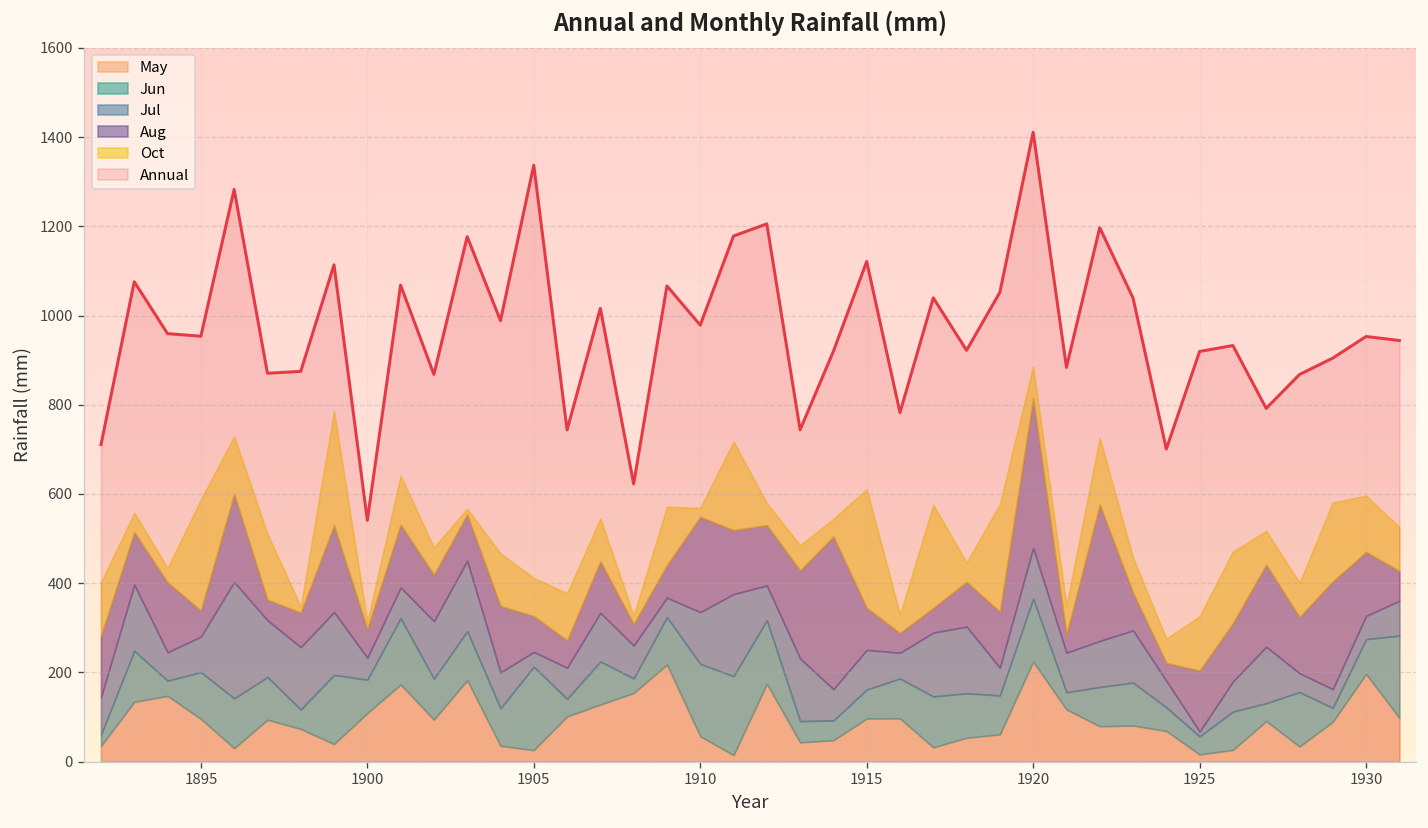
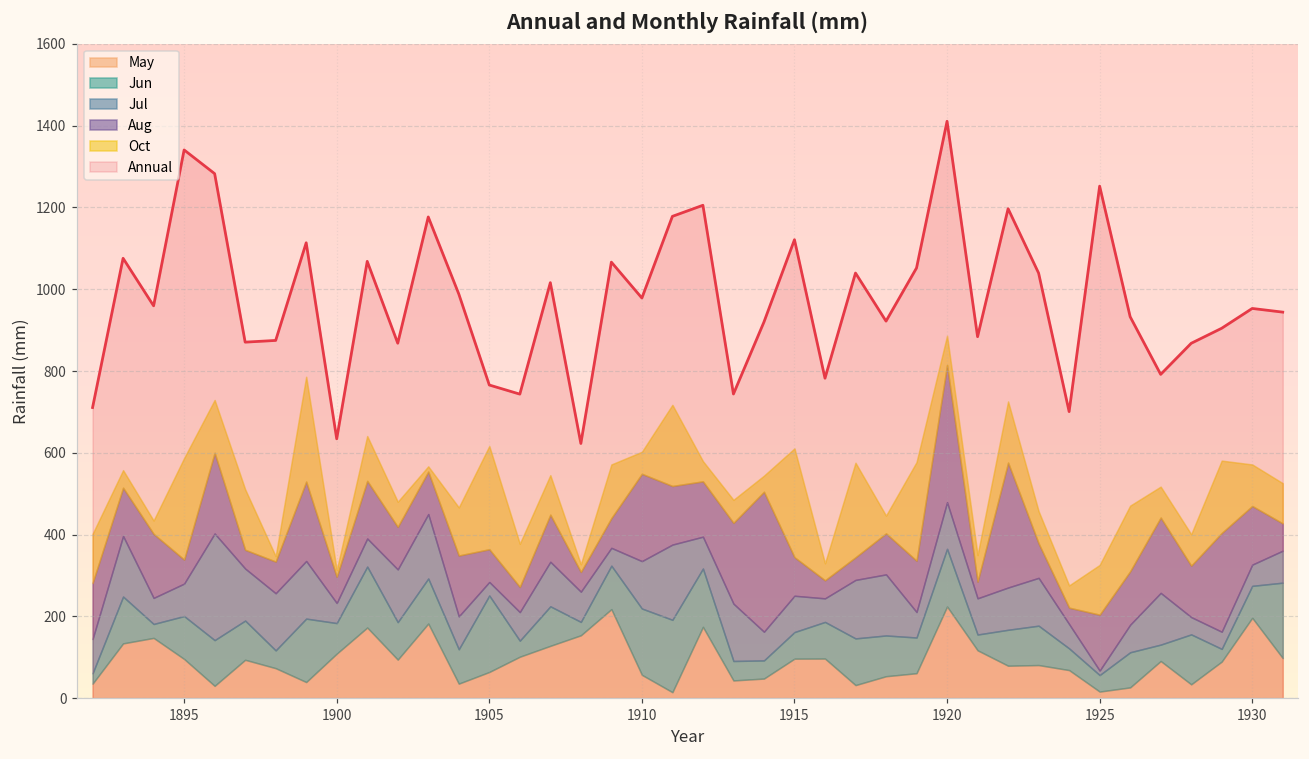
  {
    "May": {
      "1895": 100,
      "1900": 110,
-     "1905": 30,
+     "1905": 60,
      "1910": 60,
      "1915": 100,
      "1920": 220,
      "1925": 20,
      "1930": 200
    },
    "Oct": {
      "1895": 250,
      "1900": 20,
-     "1905": 90,
-     "1910": 20,
+     "1905": 250,
+     "1910": 50,
      "1915": 270,
      "1920": 70,
      "1925": 120,
-     "1930": 130
+     "1930": 100
    },
    "Annual": {
-     "1895": 950,
-     "1900": 540,
-     "1905": 1340,
+     "1895": 1340,
+     "1900": 630,
+     "1905": 770,
      "1910": 980,
      "1915": 1120,
      "1920": 1410,
-     "1925": 920,
+     "1925": 1250,
      "1930": 950
    }
  }
